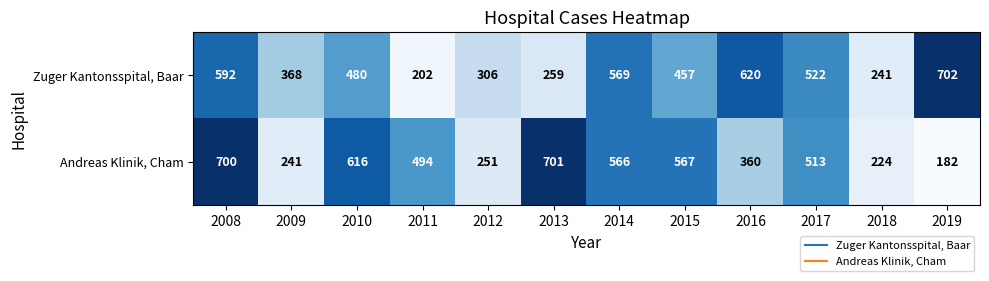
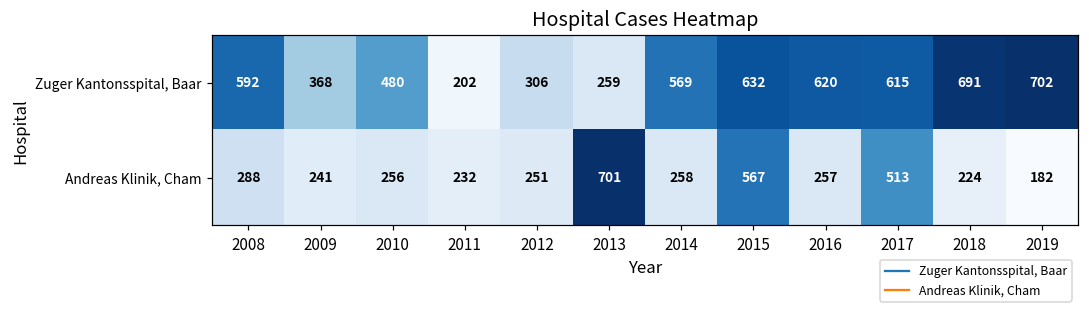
  {
    "Zuger Kantonsspital, Baar": {
      "2008": 592,
      "2009": 368,
      "2010": 480,
      "2011": 202,
      "2012": 306,
      "2013": 259,
      "2014": 569,
-     "2015": 457,
+     "2015": 632,
      "2016": 620,
-     "2017": 522,
-     "2018": 241,
+     "2017": 615,
+     "2018": 691,
      "2019": 702
    },
    "Andreas Klinik, Cham": {
-     "2008": 700,
+     "2008": 288,
      "2009": 241,
-     "2010": 616,
-     "2011": 494,
+     "2010": 256,
+     "2011": 232,
      "2012": 251,
      "2013": 701,
-     "2014": 566,
+     "2014": 258,
      "2015": 567,
-     "2016": 360,
+     "2016": 257,
      "2017": 513,
      "2018": 224,
      "2019": 182
    }
  }
